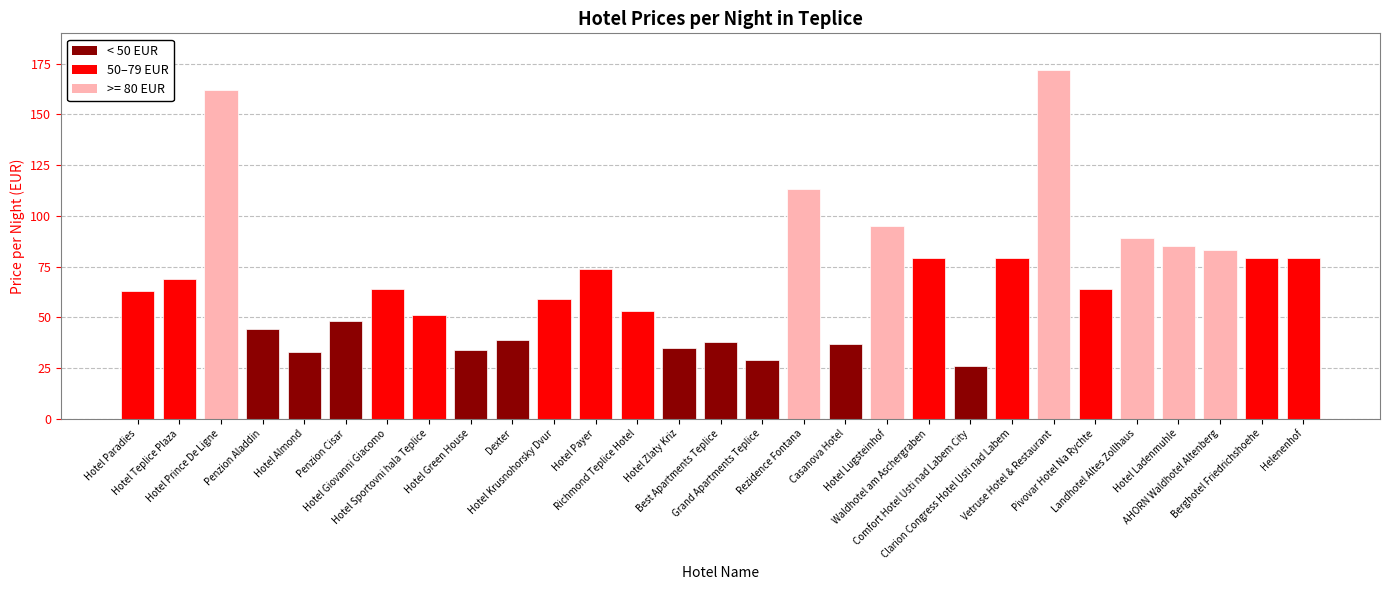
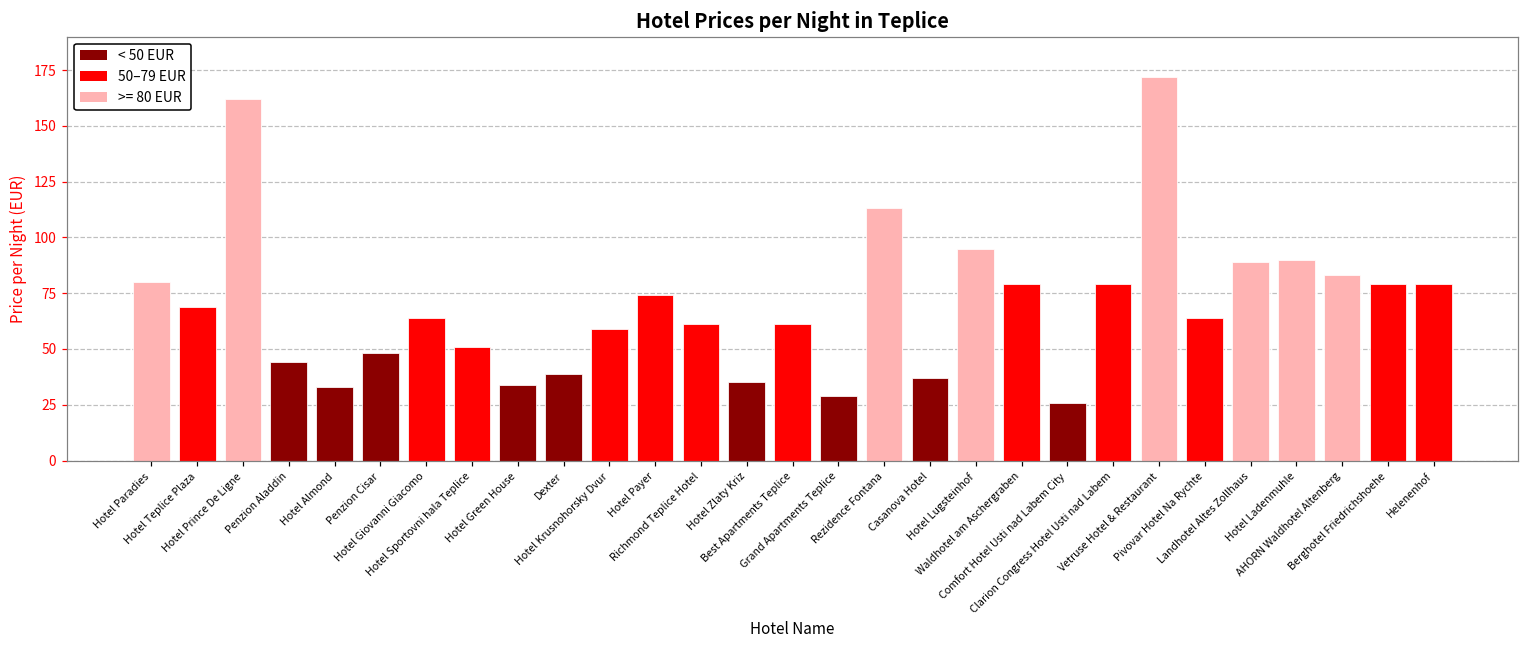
  {
-   "Hotel Paradies": 63,
+   "Hotel Paradies": 80,
    "Hotel Teplice Plaza": 69,
    "Hotel Prince De Ligne": 162,
    "Penzion Aladdin": 44,
    "Hotel Almond": 33,
    "Penzion Cisar": 48,
    "Hotel Giovanni Giacomo": 64,
    "Hotel Sportovni hala Teplice": 51,
    "Hotel Green House": 34,
    "Dexter": 39,
    "Hotel Krusnohorsky Dvur": 59,
    "Hotel Payer": 74,
-   "Richmond Teplice Hotel": 53,
+   "Richmond Teplice Hotel": 61,
    "Hotel Zlaty Kriz": 35,
-   "Best Apartments Teplice": 38,
+   "Best Apartments Teplice": 61,
    "Grand Apartments Teplice": 29,
    "Rezidence Fontana": 113,
    "Casanova Hotel": 37,
    "Hotel Lugsteinhof": 95,
    "Waldhotel am Aschergraben": 79,
    "Comfort Hotel Usti nad Labem City": 26,
    "Clarion Congress Hotel Usti nad Labem": 79,
    "Vetruse Hotel & Restaurant": 172,
    "Pivovar Hotel Na Rychte": 64,
    "Landhotel Altes Zollhaus": 89,
-   "Hotel Ladenmuhle": 85,
+   "Hotel Ladenmuhle": 90,
    "AHORN Waldhotel Altenberg": 83,
    "Berghotel Friedrichshoehe": 79,
    "Helenenhof": 79
  }
